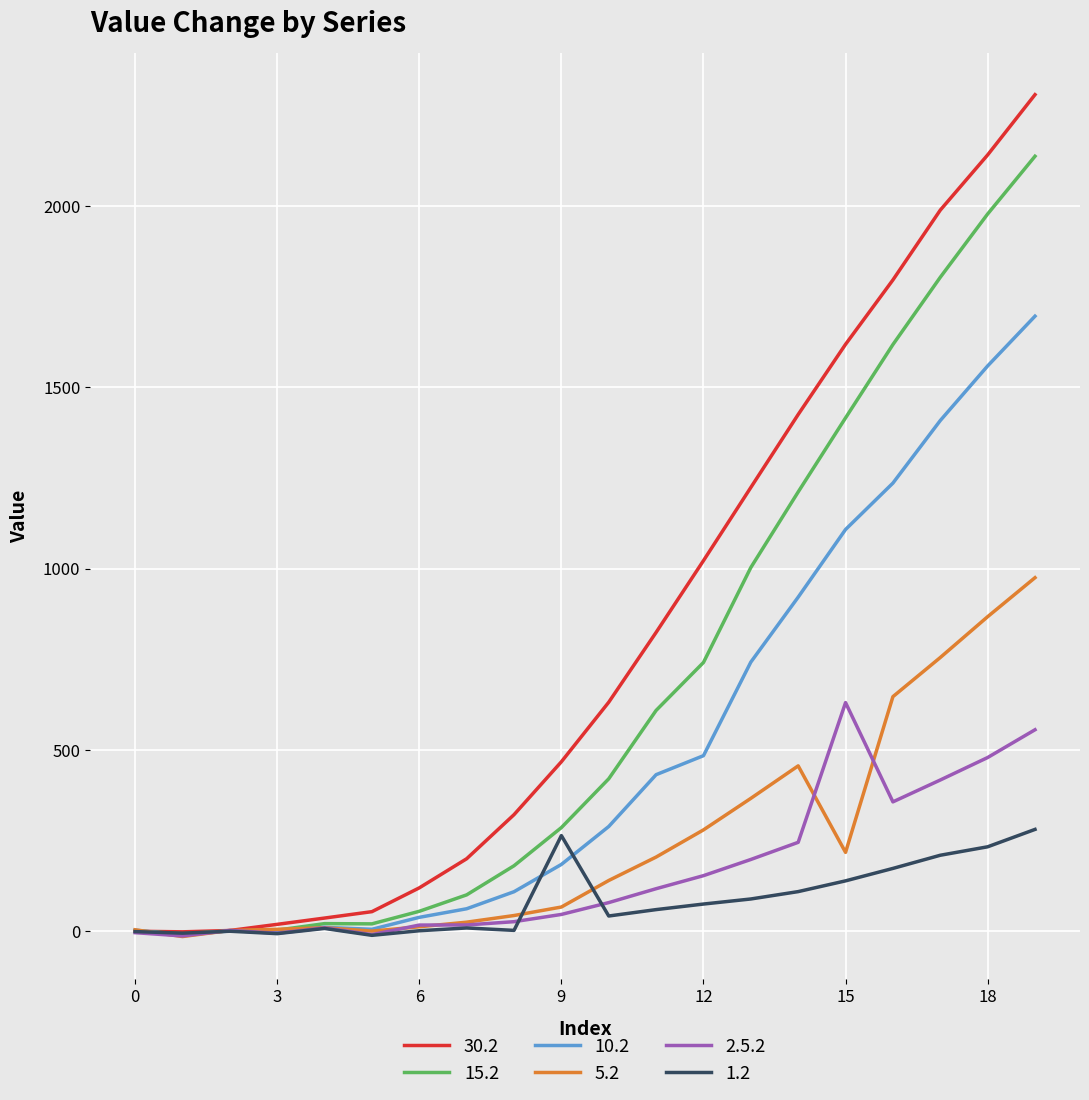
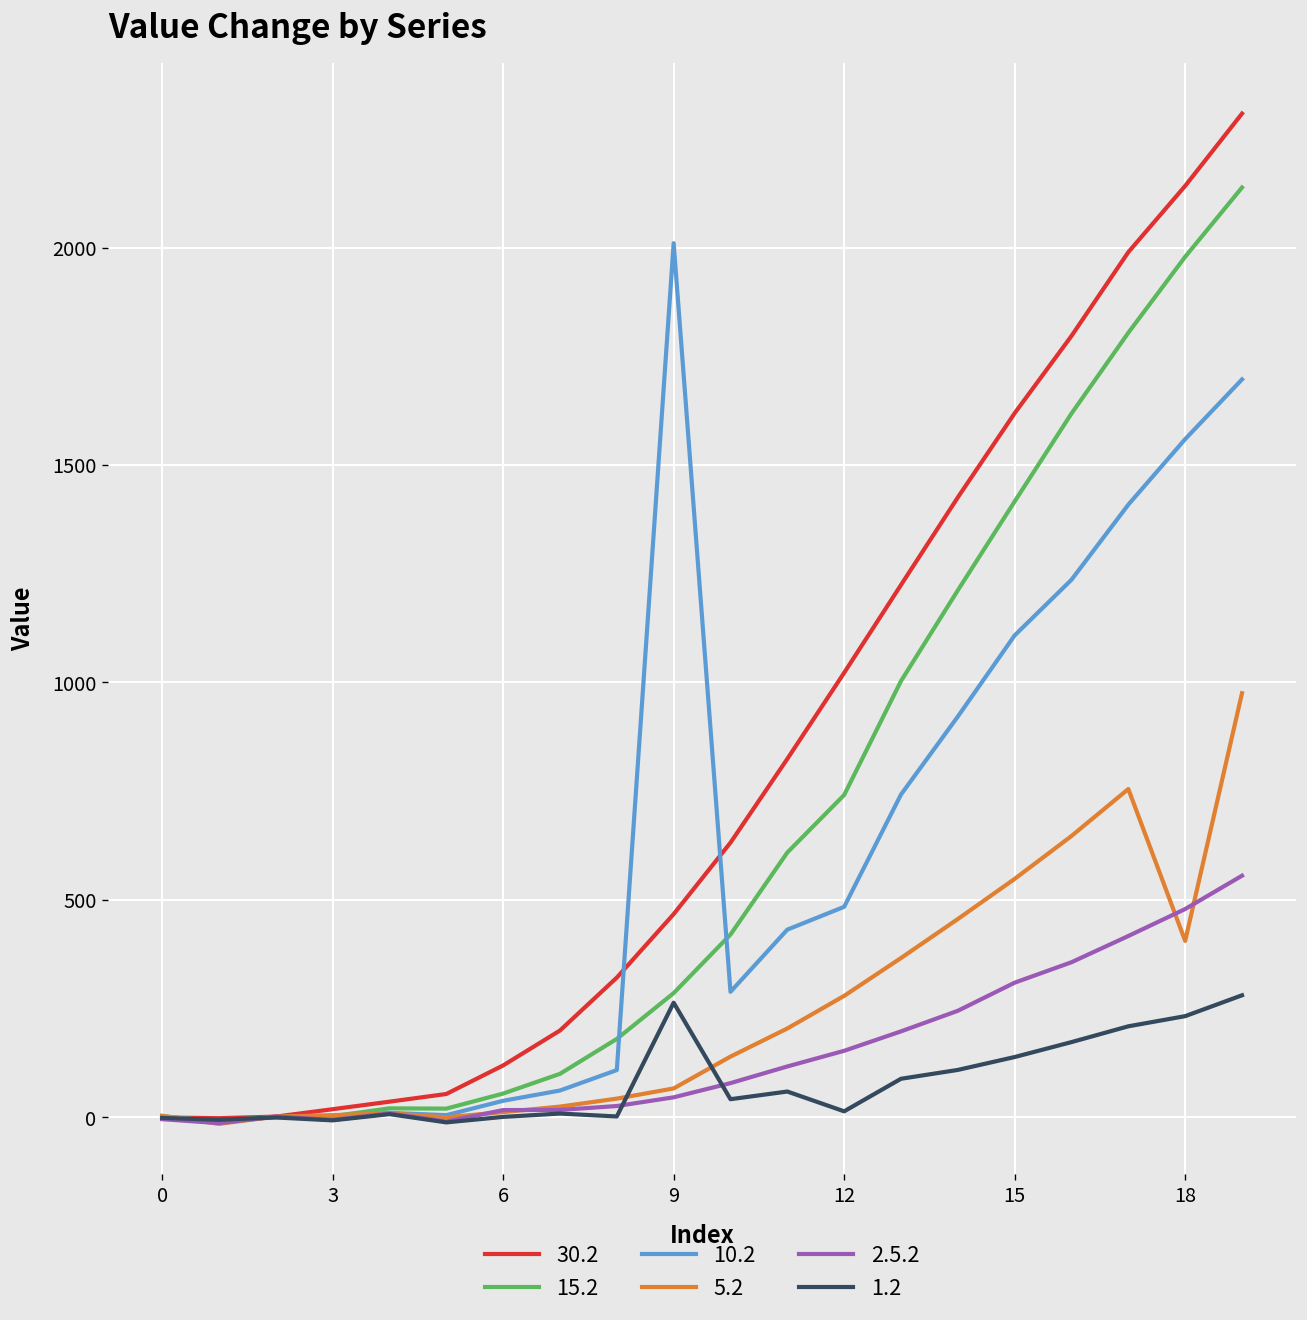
  {
    "30.2": {
      "3": 20,
      "6": 120,
      "9": 470,
      "12": 1020,
      "15": 1620,
      "18": 2140
    },
    "15.2": {
      "6": 50,
      "9": 290,
      "12": 740,
      "15": 1420,
      "18": 1980
    },
    "10.2": {
      "6": 40,
-     "9": 180,
+     "9": 2010,
      "12": 480,
      "15": 1110,
      "18": 1560
    },
    "5.2": {
      "9": 70,
      "12": 280,
-     "15": 220,
-     "18": 870
+     "15": 550,
+     "18": 410
    },
    "2.5.2": {
      "9": 50,
      "12": 150,
-     "15": 630,
+     "15": 310,
      "18": 480
    },
    "1.2": {
      "6": 0,
      "9": 260,
-     "12": 70,
+     "12": 10,
      "15": 140,
      "18": 230
    }
  }
